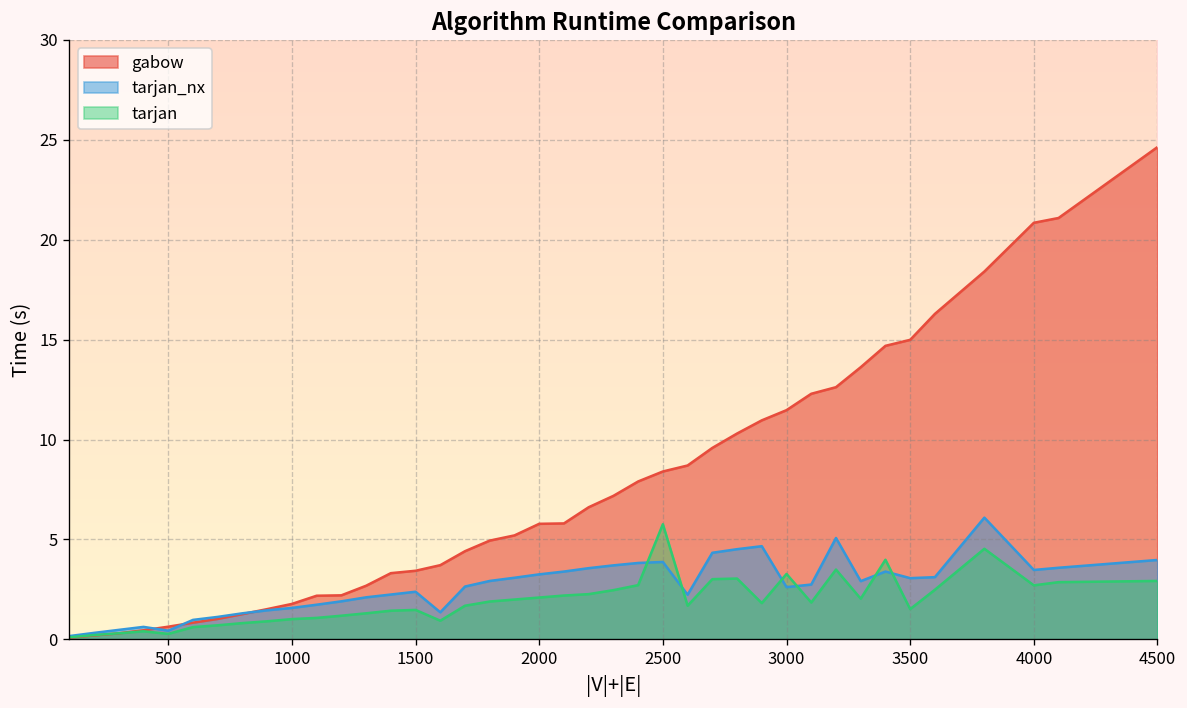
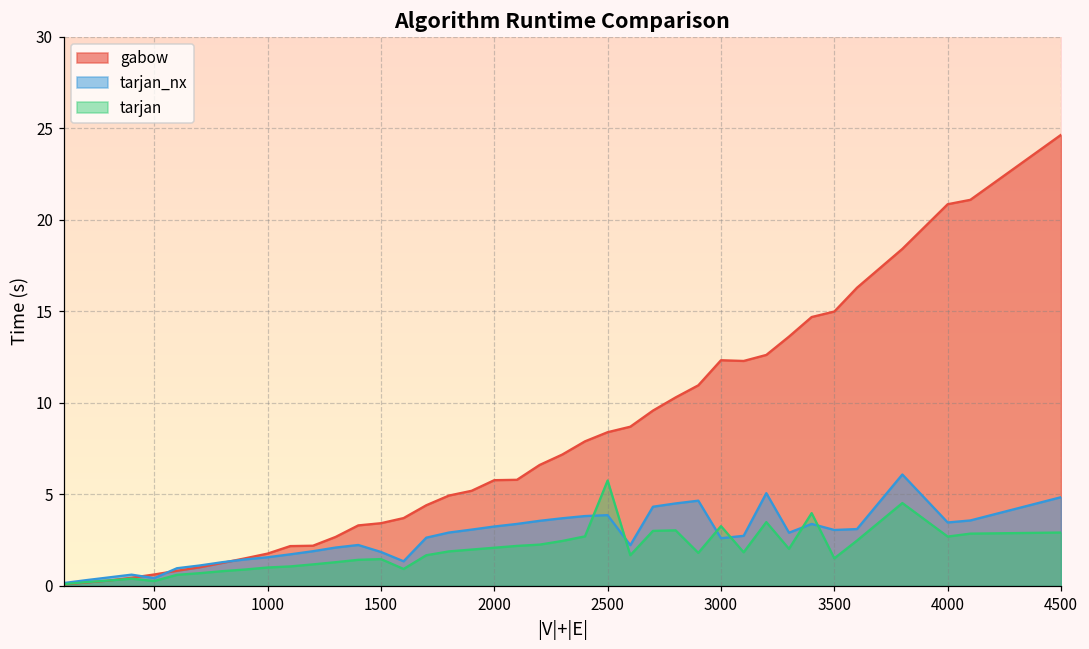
  {
    "gabow": {
      "500": 0.6,
      "1000": 1.8,
      "1500": 3.4,
      "2000": 5.8,
      "2500": 8.4,
-     "3000": 11.5,
+     "3000": 12.3,
      "3500": 15.0,
      "4000": 20.9,
      "4500": 24.6
    },
    "tarjan_nx": {
      "500": 0.4,
      "1000": 1.6,
-     "1500": 2.4,
+     "1500": 1.9,
      "2000": 3.3,
      "2500": 3.9,
      "3000": 2.6,
      "3500": 3.1,
      "4000": 3.5,
-     "4500": 4.0
+     "4500": 4.9
    },
    "tarjan": {
      "500": 0.3,
      "1000": 1.0,
      "1500": 1.5,
      "2000": 2.1,
      "2500": 5.8,
      "3000": 3.3,
      "3500": 1.5,
      "4000": 2.7,
      "4500": 2.9
    }
  }
